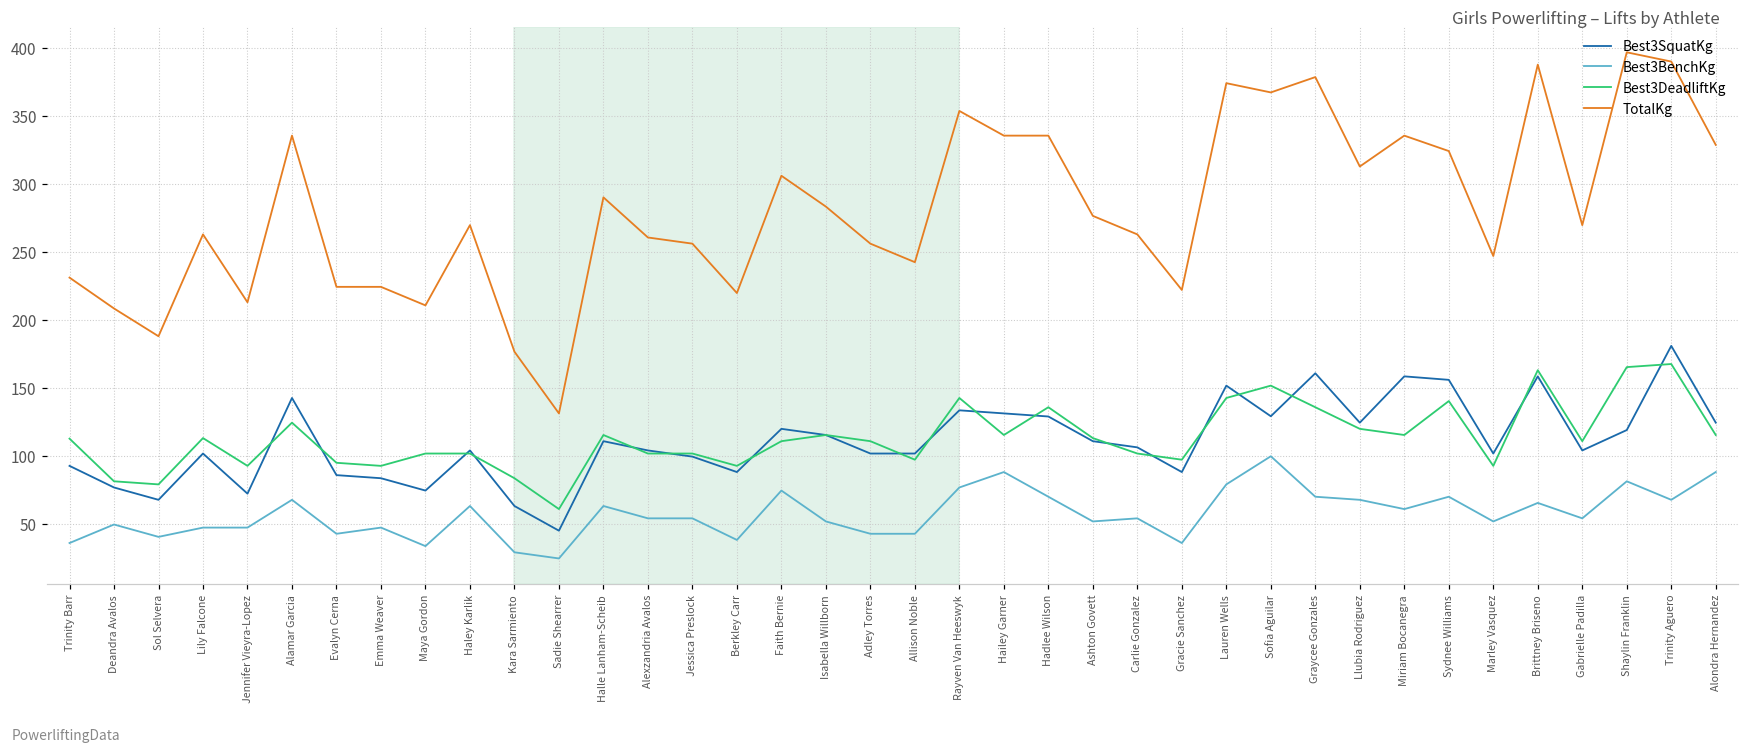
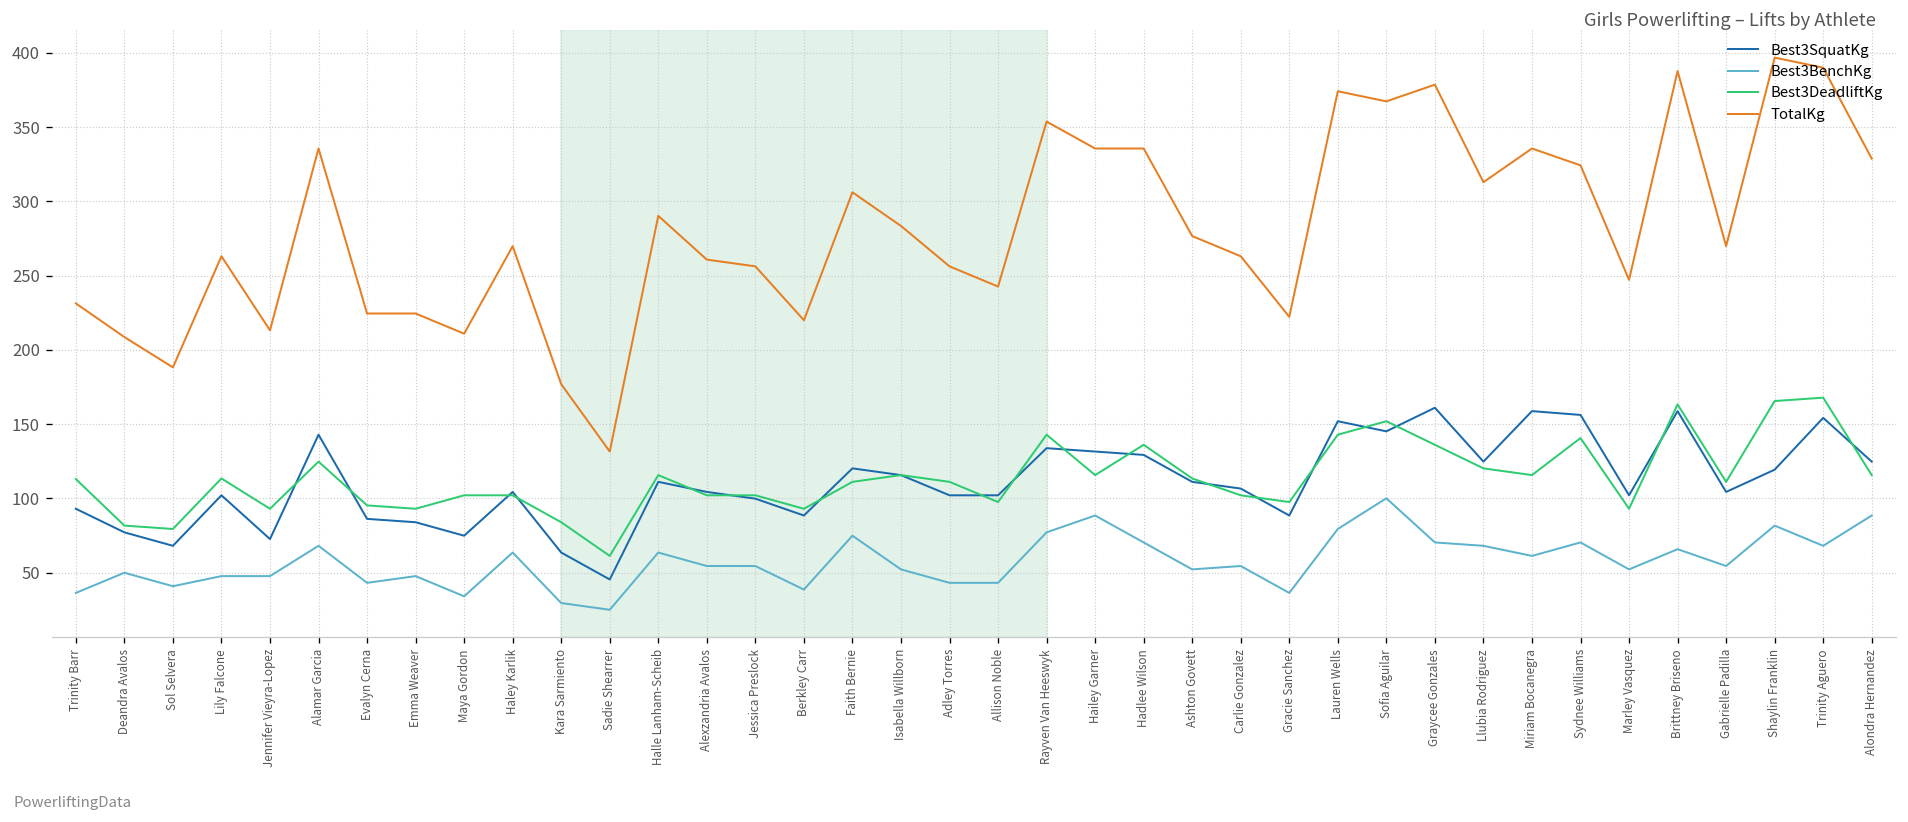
  {
    "Best3SquatKg": {
      "Trinity Barr": 93,
      "Deandra Avalos": 77,
      "Sol Selvera": 68,
      "Lily Falcone": 102,
      "Jennifer Vieyra-Lopez": 73,
      "Alamar Garcia": 143,
      "Evalyn Cerna": 86,
      "Emma Weaver": 84,
      "Maya Gordon": 75,
      "Haley Karlik": 104,
      "Kara Sarmiento": 64,
      "Sadie Shearrer": 45,
      "Halle Lanham-Scheib": 111,
      "Alexzandria Avalos": 104,
      "Jessica Preslock": 100,
      "Berkley Carr": 88,
      "Faith Bernie": 120,
      "Adley Torres": 102,
      "Allison Noble": 102,
      "Rayven Van Heeswyk": 134,
      "Hailey Garner": 132,
      "Hadlee Wilson": 129,
      "Ashton Govett": 111,
      "Carlie Gonzalez": 107,
      "Gracie Sanchez": 88,
      "Lauren Wells": 152,
-     "Sofia Aguilar": 129,
+     "Sofia Aguilar": 145,
      "Graycee Gonzales": 161,
      "Llubia Rodriguez": 125,
      "Miriam Bocanegra": 159,
      "Sydnee Williams": 156,
      "Marley Vasquez": 102,
      "Brittney Briseno": 159,
      "Gabrielle Padilla": 104,
      "Shaylin Franklin": 119,
-     "Trinity Aguero": 181,
+     "Trinity Aguero": 154,
      "Alondra Hernandez": 125
    },
    "Best3BenchKg": {
      "Trinity Barr": 36,
      "Deandra Avalos": 50,
      "Sol Selvera": 41,
      "Lily Falcone": 48,
      "Jennifer Vieyra-Lopez": 48,
      "Alamar Garcia": 68,
      "Evalyn Cerna": 43,
      "Emma Weaver": 48,
      "Maya Gordon": 34,
      "Haley Karlik": 64,
      "Kara Sarmiento": 29,
      "Sadie Shearrer": 25,
      "Halle Lanham-Scheib": 64,
      "Alexzandria Avalos": 54,
      "Jessica Preslock": 54,
      "Berkley Carr": 39,
      "Faith Bernie": 75,
      "Isabella Willborn": 52,
      "Adley Torres": 43,
      "Allison Noble": 43,
      "Rayven Van Heeswyk": 77,
      "Hailey Garner": 88,
      "Hadlee Wilson": 70,
      "Ashton Govett": 52,
      "Carlie Gonzalez": 54,
      "Gracie Sanchez": 36,
      "Lauren Wells": 79,
      "Sofia Aguilar": 100,
      "Graycee Gonzales": 70,
      "Llubia Rodriguez": 68,
      "Miriam Bocanegra": 61,
      "Sydnee Williams": 70,
      "Marley Vasquez": 52,
      "Brittney Briseno": 66,
      "Gabrielle Padilla": 54,
      "Shaylin Franklin": 82,
      "Trinity Aguero": 68,
      "Alondra Hernandez": 88
    },
    "Best3DeadliftKg": {
      "Trinity Barr": 113,
      "Deandra Avalos": 82,
      "Sol Selvera": 79,
      "Lily Falcone": 113,
      "Jennifer Vieyra-Lopez": 93,
      "Alamar Garcia": 125,
      "Evalyn Cerna": 95,
      "Emma Weaver": 93,
      "Maya Gordon": 102,
      "Haley Karlik": 102,
      "Kara Sarmiento": 84,
      "Sadie Shearrer": 61,
      "Halle Lanham-Scheib": 116,
      "Alexzandria Avalos": 102,
      "Jessica Preslock": 102,
      "Berkley Carr": 93,
      "Faith Bernie": 111,
      "Adley Torres": 111,
      "Allison Noble": 98,
      "Rayven Van Heeswyk": 143,
      "Hailey Garner": 116,
      "Hadlee Wilson": 136,
      "Ashton Govett": 113,
      "Carlie Gonzalez": 102,
      "Gracie Sanchez": 98,
      "Lauren Wells": 143,
      "Sofia Aguilar": 152,
      "Graycee Gonzales": 136,
      "Llubia Rodriguez": 120,
      "Miriam Bocanegra": 116,
      "Sydnee Williams": 141,
      "Marley Vasquez": 93,
      "Brittney Briseno": 163,
      "Gabrielle Padilla": 111,
      "Shaylin Franklin": 166,
      "Trinity Aguero": 168,
      "Alondra Hernandez": 116
    },
    "TotalKg": {
      "Trinity Barr": 231,
      "Deandra Avalos": 209,
      "Sol Selvera": 188,
      "Lily Falcone": 263,
      "Jennifer Vieyra-Lopez": 213,
      "Alamar Garcia": 336,
      "Evalyn Cerna": 225,
      "Emma Weaver": 225,
      "Maya Gordon": 211,
      "Haley Karlik": 270,
      "Kara Sarmiento": 177,
      "Sadie Shearrer": 132,
      "Halle Lanham-Scheib": 290,
      "Alexzandria Avalos": 261,
      "Jessica Preslock": 256,
      "Berkley Carr": 220,
      "Faith Bernie": 306,
      "Isabella Willborn": 284,
      "Adley Torres": 256,
      "Allison Noble": 243,
      "Rayven Van Heeswyk": 354,
      "Hailey Garner": 336,
      "Hadlee Wilson": 336,
      "Ashton Govett": 277,
      "Carlie Gonzalez": 263,
      "Gracie Sanchez": 222,
      "Lauren Wells": 374,
      "Sofia Aguilar": 367,
      "Graycee Gonzales": 379,
      "Llubia Rodriguez": 313,
      "Miriam Bocanegra": 336,
      "Sydnee Williams": 324,
      "Marley Vasquez": 247,
      "Brittney Briseno": 388,
      "Gabrielle Padilla": 270,
      "Shaylin Franklin": 397,
      "Trinity Aguero": 390,
      "Alondra Hernandez": 329
    }
  }
